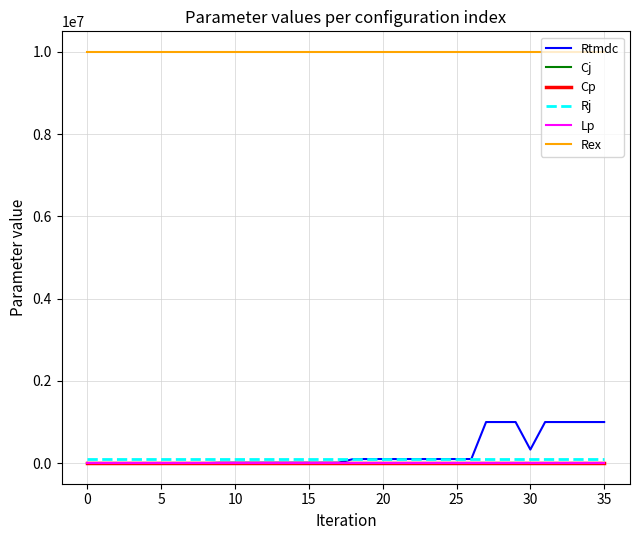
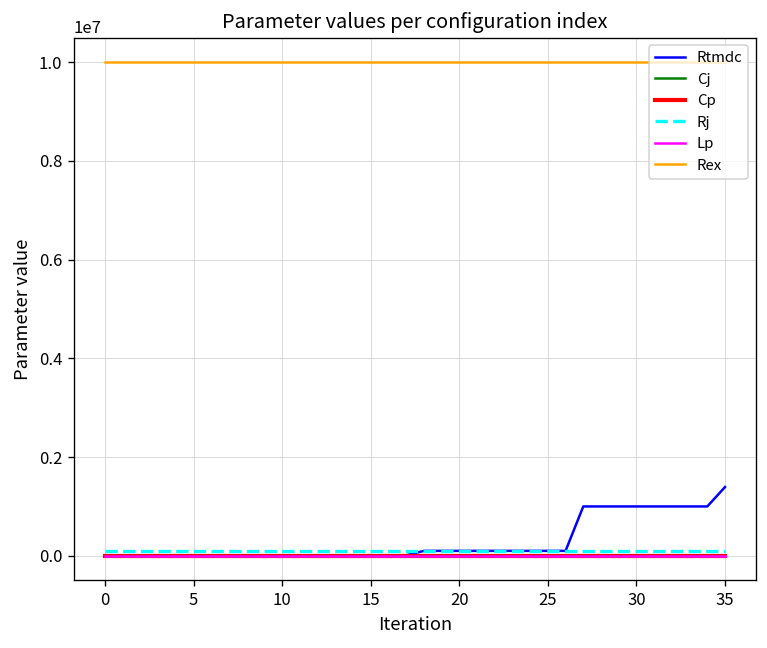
  {
    "Rtmdc": {
-     "30": 300000,
-     "35": 1000000
+     "30": 1000000,
+     "35": 1400000
    },
    "Lp": {
      "20": 0,
      "25": 0,
      "30": 0,
      "35": 0
    },
    "Rj": {
      "0": 100000,
      "5": 100000,
      "10": 100000,
      "15": 100000,
      "30": 100000,
      "35": 100000
    },
    "Rex": {
      "0": 10000000,
      "5": 10000000,
      "10": 10000000,
      "15": 10000000,
      "20": 10000000,
      "25": 10000000,
      "30": 10000000
    }
  }
